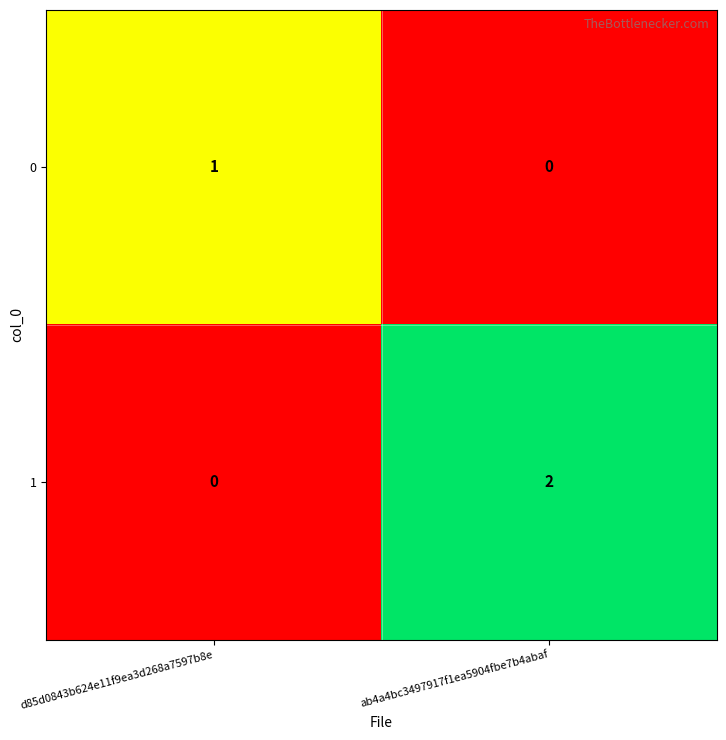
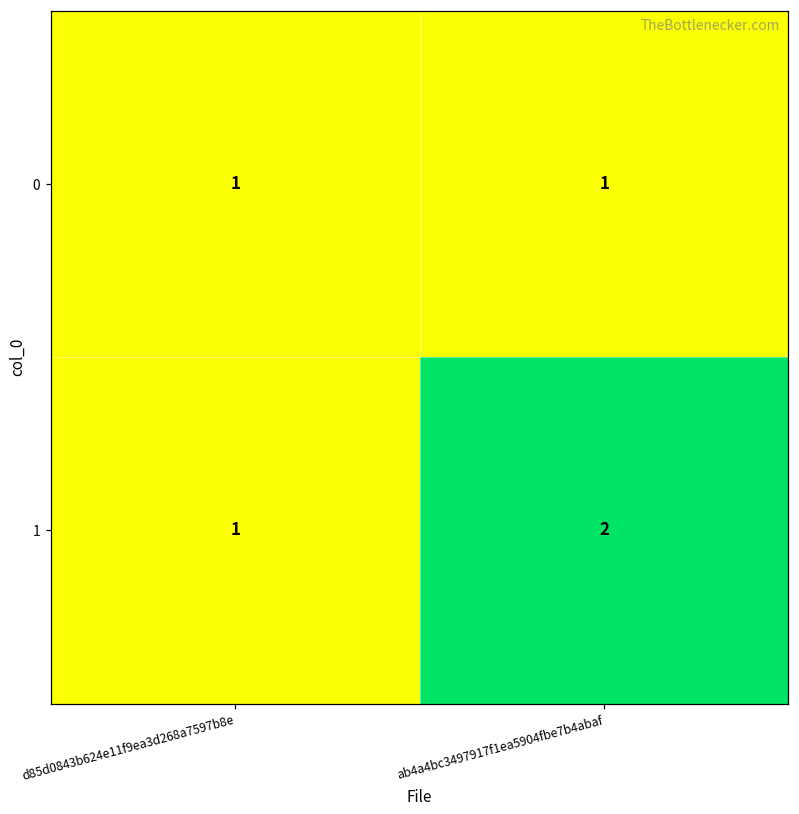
  {
    "0": {
      "d85d0843b624e11f9ea3d268a7597b8e": 1,
-     "ab4a4bc3497917f1ea5904fbe7b4abaf": 0
+     "ab4a4bc3497917f1ea5904fbe7b4abaf": 1
    },
    "1": {
-     "d85d0843b624e11f9ea3d268a7597b8e": 0,
+     "d85d0843b624e11f9ea3d268a7597b8e": 1,
      "ab4a4bc3497917f1ea5904fbe7b4abaf": 2
    }
  }
